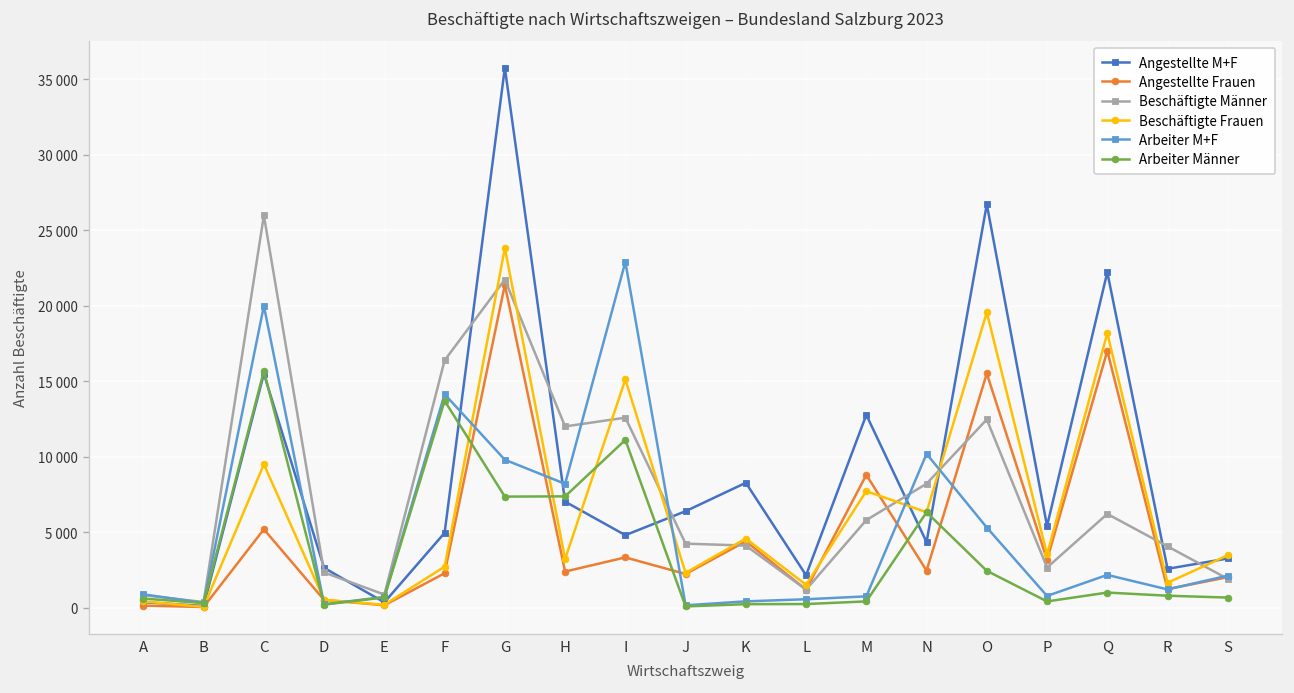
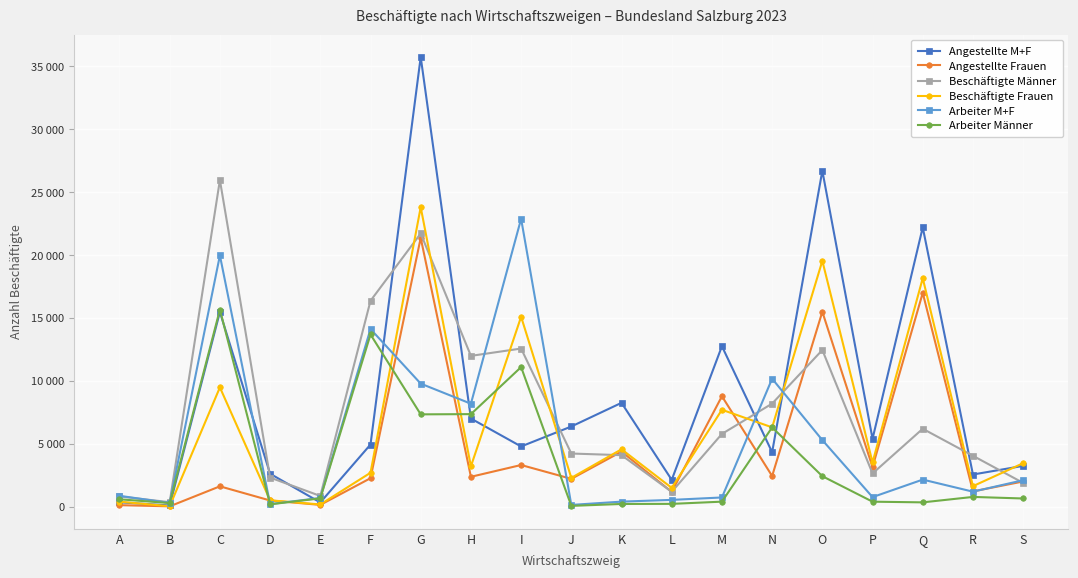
  {
    "Angestellte Frauen": {
      "A": 100,
-     "C": 5200,
+     "C": 1600,
      "F": 2300,
      "G": 21400,
      "H": 2400,
      "I": 3300,
      "M": 8800,
      "N": 2500,
      "O": 15500,
      "P": 3200,
      "Q": 17000
    },
    "Beschäftigte Männer": {
      "C": 26000,
      "D": 2300,
      "F": 16400,
      "G": 21700,
      "H": 12000,
      "I": 12600,
      "J": 4200,
      "K": 4100,
      "M": 5800,
      "N": 8200,
      "O": 12500,
      "P": 2700,
      "Q": 6200,
      "R": 4100
    },
    "Beschäftigte Frauen": {
      "C": 9500,
      "F": 2700,
      "G": 23800,
      "H": 3200,
      "I": 15100,
      "L": 1500,
      "M": 7700,
      "O": 19600,
      "P": 3500,
      "Q": 18200,
      "R": 1700,
      "S": 3500
    },
    "Arbeiter Männer": {
      "F": 13700,
      "G": 7400,
      "H": 7400,
      "I": 11100,
      "L": 200,
      "M": 400,
      "O": 2400,
      "P": 400,
-     "Q": 1000,
+     "Q": 400,
      "R": 800,
      "S": 700
    }
  }
